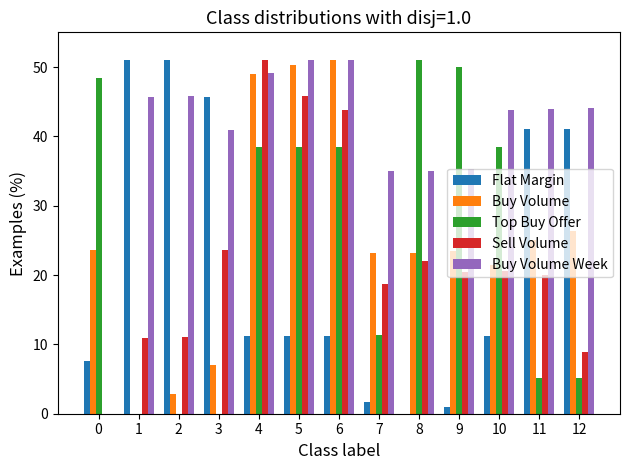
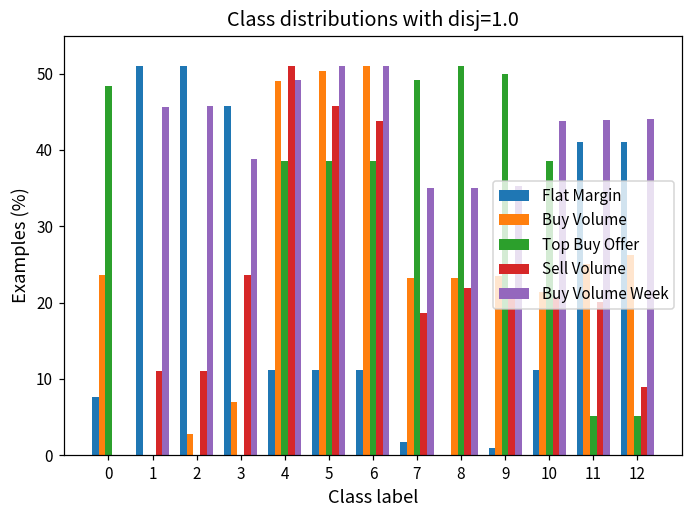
  {
    "Flat Margin": {
      "0": 8,
      "1": 51,
      "2": 51,
      "3": 46,
      "4": 11,
      "5": 11,
      "6": 11,
      "7": 2,
      "8": 0,
      "9": 1,
      "10": 11,
      "11": 41,
      "12": 41
    },
    "Buy Volume": {
      "0": 24,
      "1": 0,
      "2": 3,
      "3": 7,
      "4": 49,
      "5": 50,
      "6": 51,
      "7": 23,
      "8": 23
    },
    "Top Buy Offer": {
      "0": 48,
      "1": 0,
      "4": 39,
      "5": 39,
      "6": 39,
-     "7": 11,
+     "7": 49,
      "8": 51,
      "9": 50,
      "10": 39,
      "11": 5,
      "12": 5
    },
    "Sell Volume": {
      "0": 0,
      "1": 11,
      "2": 11,
      "3": 24,
      "4": 51,
      "5": 46,
      "6": 44,
      "7": 19,
      "8": 22,
      "12": 9
    },
    "Buy Volume Week": {
      "0": 0,
      "1": 46,
      "2": 46,
-     "3": 41,
+     "3": 39,
      "4": 49,
      "5": 51,
      "6": 51,
      "7": 35,
      "8": 35,
      "10": 44,
      "11": 44,
      "12": 44
    }
  }
